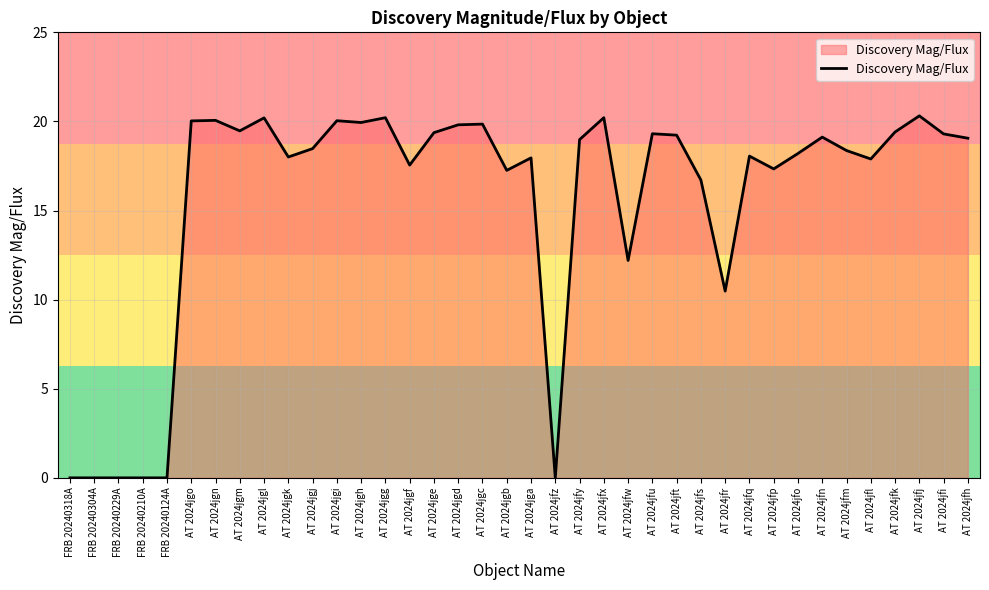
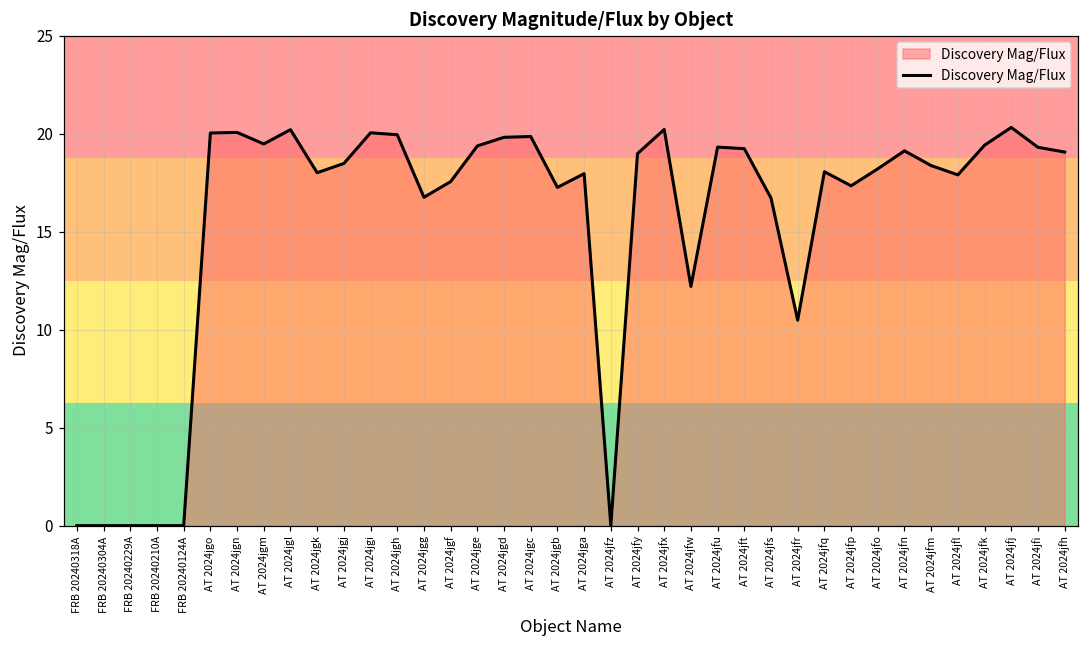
  {
    "FRB 20240318A": 0.0,
    "FRB 20240304A": 0.0,
    "FRB 20240229A": 0.0,
    "FRB 20240210A": 0.0,
    "FRB 20240124A": 0.0,
    "AT 2024jgo": 20.0,
    "AT 2024jgn": 20.1,
    "AT 2024jgm": 19.5,
    "AT 2024jgl": 20.2,
    "AT 2024jgk": 18.0,
    "AT 2024jgj": 18.5,
    "AT 2024jgi": 20.0,
    "AT 2024jgh": 19.9,
-   "AT 2024jgg": 20.2,
+   "AT 2024jgg": 16.8,
    "AT 2024jgf": 17.6,
    "AT 2024jge": 19.4,
    "AT 2024jgd": 19.8,
    "AT 2024jgc": 19.9,
    "AT 2024jgb": 17.3,
    "AT 2024jga": 18.0,
    "AT 2024jfz": 0.0,
    "AT 2024jfy": 19.0,
    "AT 2024jfx": 20.2,
    "AT 2024jfw": 12.2,
    "AT 2024jfu": 19.3,
    "AT 2024jft": 19.2,
    "AT 2024jfs": 16.7,
    "AT 2024jfr": 10.5,
    "AT 2024jfq": 18.1,
    "AT 2024jfp": 17.3,
    "AT 2024jfo": 18.2,
    "AT 2024jfn": 19.1,
    "AT 2024jfm": 18.4,
    "AT 2024jfl": 17.9,
    "AT 2024jfk": 19.4,
    "AT 2024jfj": 20.3,
    "AT 2024jfi": 19.3,
    "AT 2024jfh": 19.1
  }
